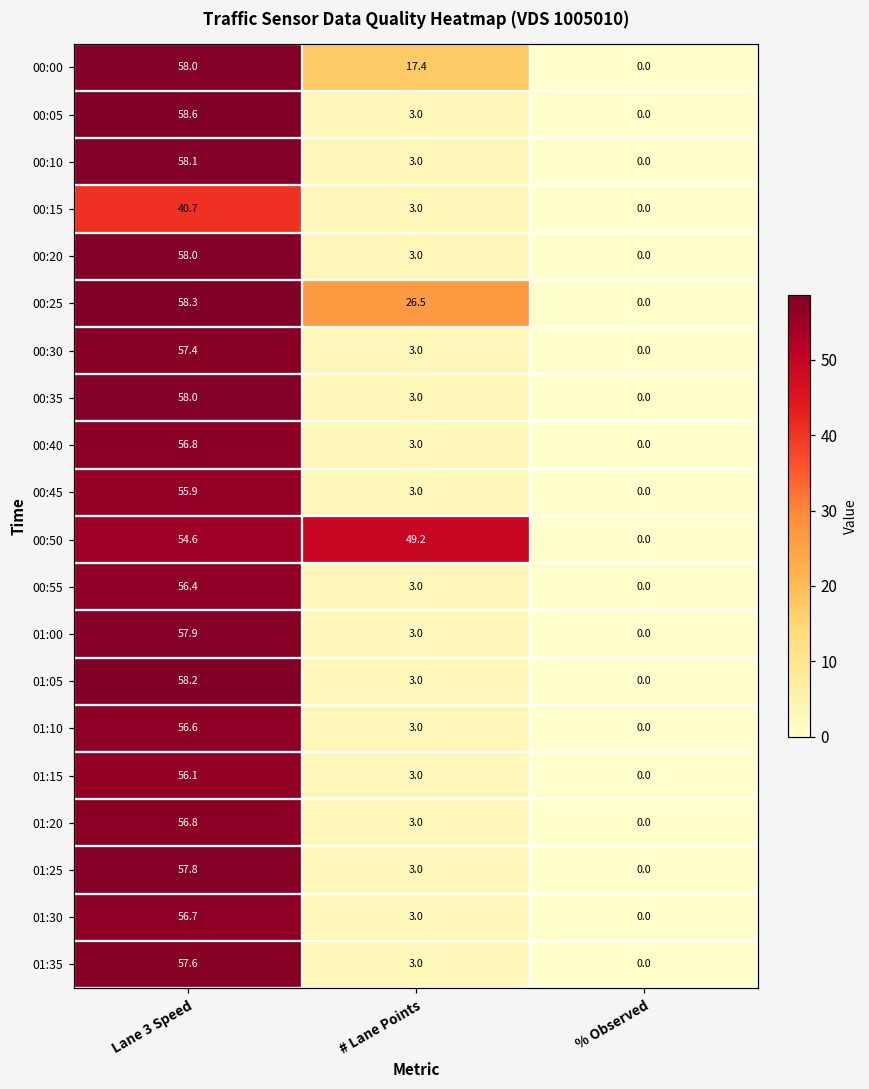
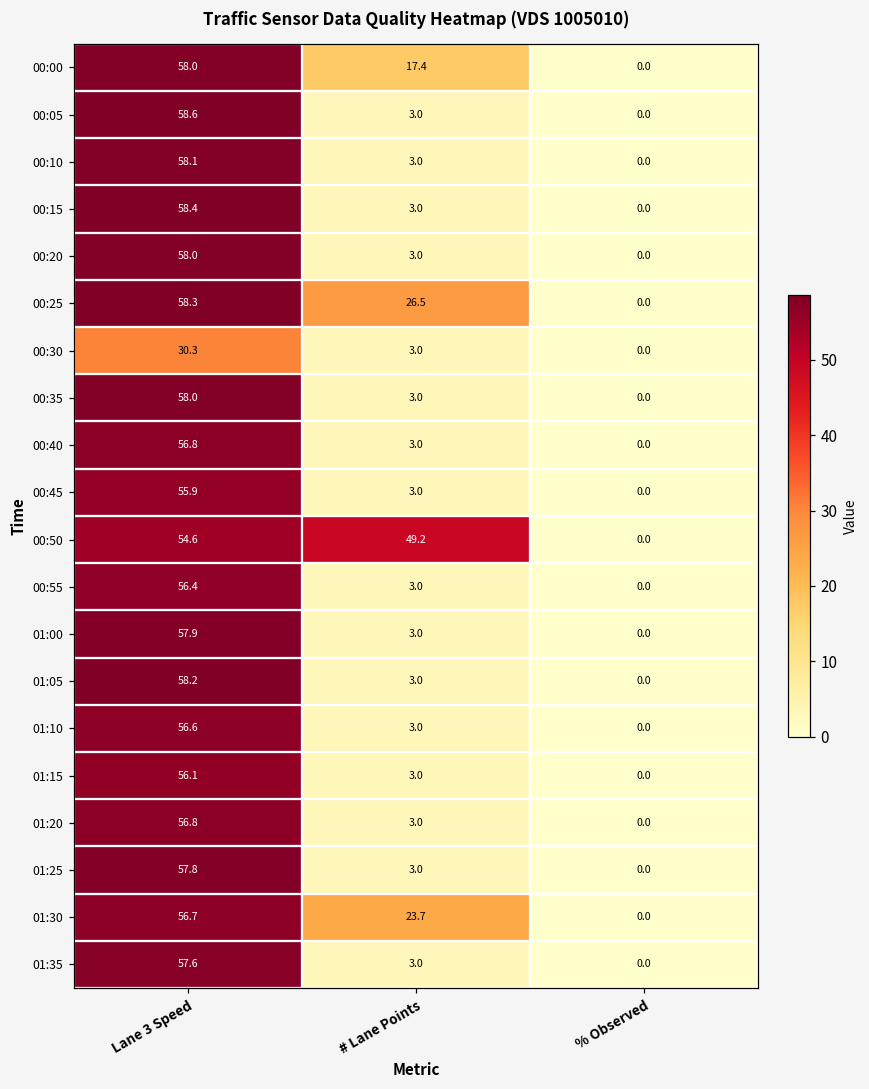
  {
    "00:00": {
      "Lane 3 Speed": 58.0,
      "# Lane Points": 17.4,
      "% Observed": 0.0
    },
    "00:05": {
      "Lane 3 Speed": 58.6,
      "# Lane Points": 3.0,
      "% Observed": 0.0
    },
    "00:10": {
      "Lane 3 Speed": 58.1,
      "# Lane Points": 3.0,
      "% Observed": 0.0
    },
    "00:15": {
-     "Lane 3 Speed": 40.7,
+     "Lane 3 Speed": 58.4,
      "# Lane Points": 3.0,
      "% Observed": 0.0
    },
    "00:20": {
      "Lane 3 Speed": 58.0,
      "# Lane Points": 3.0,
      "% Observed": 0.0
    },
    "00:25": {
      "Lane 3 Speed": 58.3,
      "# Lane Points": 26.5,
      "% Observed": 0.0
    },
    "00:30": {
-     "Lane 3 Speed": 57.4,
+     "Lane 3 Speed": 30.3,
      "# Lane Points": 3.0,
      "% Observed": 0.0
    },
    "00:35": {
      "Lane 3 Speed": 58.0,
      "# Lane Points": 3.0,
      "% Observed": 0.0
    },
    "00:40": {
      "Lane 3 Speed": 56.8,
      "# Lane Points": 3.0,
      "% Observed": 0.0
    },
    "00:45": {
      "Lane 3 Speed": 55.9,
      "# Lane Points": 3.0,
      "% Observed": 0.0
    },
    "00:50": {
      "Lane 3 Speed": 54.6,
      "# Lane Points": 49.2,
      "% Observed": 0.0
    },
    "00:55": {
      "Lane 3 Speed": 56.4,
      "# Lane Points": 3.0,
      "% Observed": 0.0
    },
    "01:00": {
      "Lane 3 Speed": 57.9,
      "# Lane Points": 3.0,
      "% Observed": 0.0
    },
    "01:05": {
      "Lane 3 Speed": 58.2,
      "# Lane Points": 3.0,
      "% Observed": 0.0
    },
    "01:10": {
      "Lane 3 Speed": 56.6,
      "# Lane Points": 3.0,
      "% Observed": 0.0
    },
    "01:15": {
      "Lane 3 Speed": 56.1,
      "# Lane Points": 3.0,
      "% Observed": 0.0
    },
    "01:20": {
      "Lane 3 Speed": 56.8,
      "# Lane Points": 3.0,
      "% Observed": 0.0
    },
    "01:25": {
      "Lane 3 Speed": 57.8,
      "# Lane Points": 3.0,
      "% Observed": 0.0
    },
    "01:30": {
      "Lane 3 Speed": 56.7,
-     "# Lane Points": 3.0,
+     "# Lane Points": 23.7,
      "% Observed": 0.0
    },
    "01:35": {
      "Lane 3 Speed": 57.6,
      "# Lane Points": 3.0,
      "% Observed": 0.0
    }
  }
